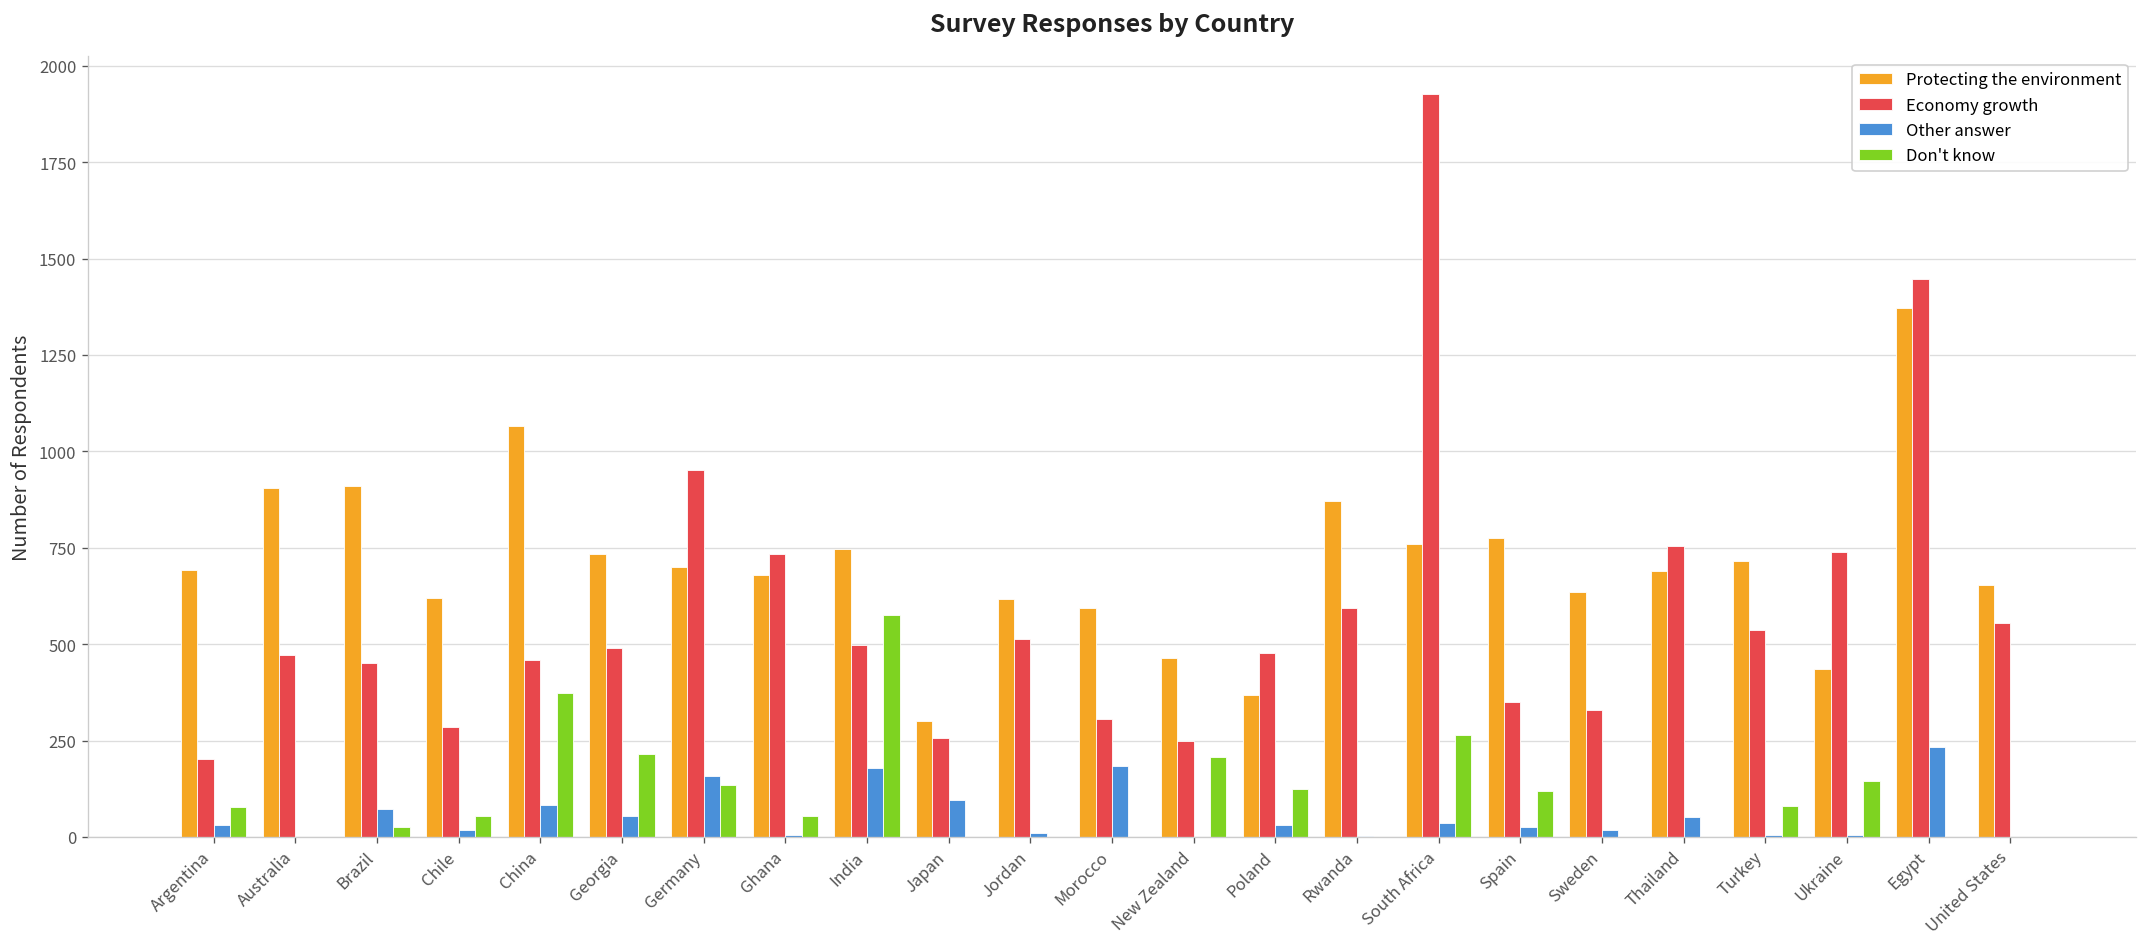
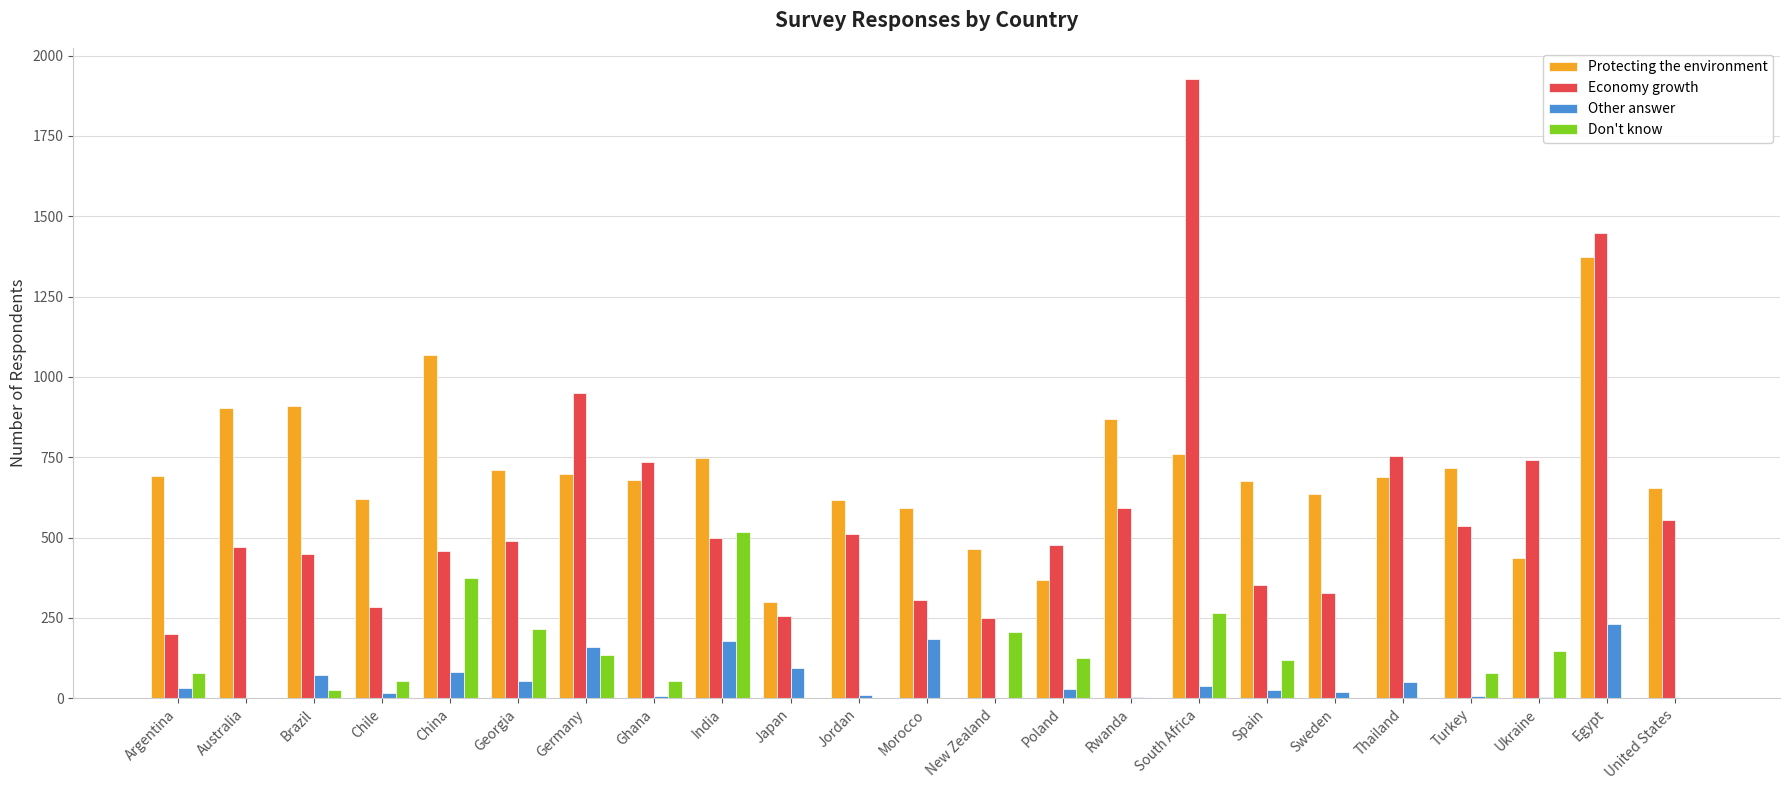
  {
    "Protecting the environment": {
      "Argentina": 690,
      "Australia": 900,
      "Brazil": 910,
      "Chile": 620,
      "China": 1070,
-     "Georgia": 740,
+     "Georgia": 710,
      "Germany": 700,
      "Ghana": 680,
      "India": 750,
      "Japan": 300,
      "Jordan": 620,
      "Morocco": 590,
      "New Zealand": 470,
      "Poland": 370,
      "Rwanda": 870,
      "South Africa": 760,
-     "Spain": 780,
+     "Spain": 680,
      "Sweden": 640,
      "Thailand": 690,
      "Turkey": 720,
      "Ukraine": 440,
      "Egypt": 1370,
      "United States": 650
    },
    "Economy growth": {
      "Argentina": 200,
      "Australia": 470,
      "Brazil": 450,
      "Chile": 290,
      "China": 460,
      "Georgia": 490,
      "Germany": 950,
      "Ghana": 730,
      "India": 500,
      "Japan": 260,
      "Jordan": 510,
      "Morocco": 310,
      "New Zealand": 250,
      "Poland": 480,
      "Rwanda": 590,
      "South Africa": 1930,
      "Spain": 350,
      "Sweden": 330,
      "Thailand": 750,
      "Turkey": 540,
      "Ukraine": 740,
      "Egypt": 1450,
      "United States": 550
    },
    "Other answer": {
      "Argentina": 30,
      "Australia": 0,
      "Brazil": 70,
      "Chile": 20,
      "China": 80,
      "Georgia": 50,
      "Germany": 160,
      "India": 180,
      "Japan": 100,
      "Jordan": 10,
      "Morocco": 190,
      "New Zealand": 0,
      "Poland": 30,
      "South Africa": 40,
      "Spain": 30,
      "Sweden": 20,
      "Thailand": 50,
      "Egypt": 230,
      "United States": 0
    },
    "Don't know": {
      "Argentina": 80,
      "Australia": 0,
      "Brazil": 30,
      "Chile": 60,
      "China": 370,
      "Georgia": 220,
      "Germany": 140,
      "Ghana": 50,
-     "India": 580,
+     "India": 520,
      "Japan": 0,
      "Jordan": 0,
      "Morocco": 0,
      "New Zealand": 210,
      "Poland": 130,
      "Rwanda": 0,
      "South Africa": 260,
      "Spain": 120,
      "Sweden": 0,
      "Thailand": 0,
      "Turkey": 80,
      "Ukraine": 150,
      "Egypt": 0,
      "United States": 0
    }
  }
